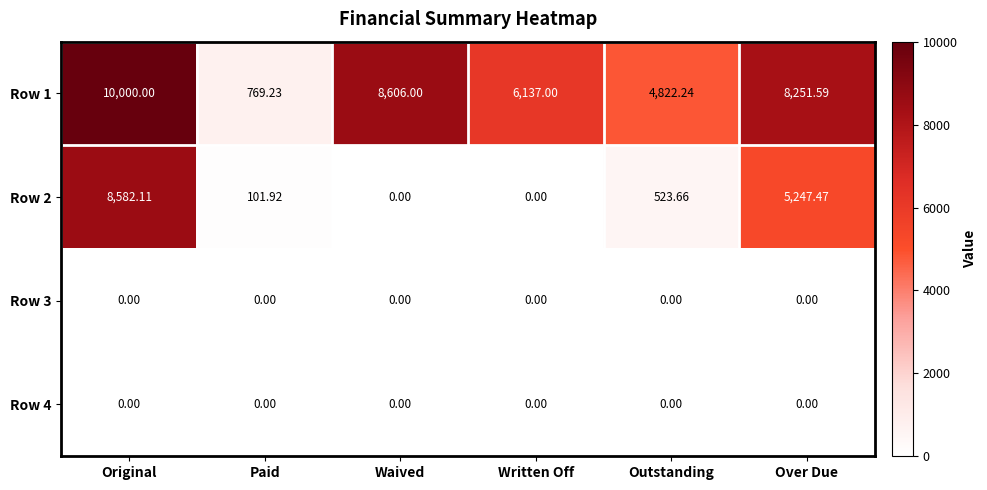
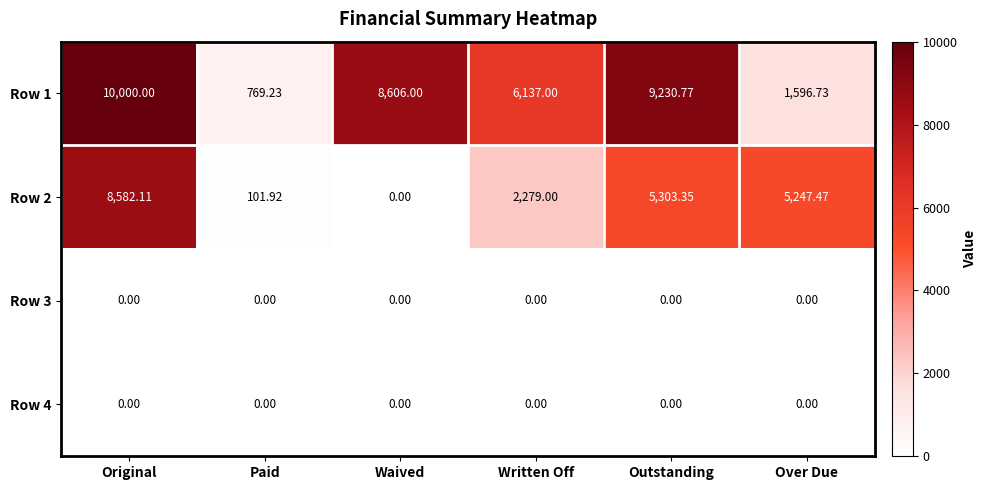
  {
    "Row 1": {
      "Original": "10,000.00",
      "Paid": "769.23",
      "Waived": "8,606.00",
      "Written Off": "6,137.00",
-     "Outstanding": "4,822.24",
-     "Over Due": "8,251.59"
+     "Outstanding": "9,230.77",
+     "Over Due": "1,596.73"
    },
    "Row 2": {
      "Original": "8,582.11",
      "Paid": "101.92",
      "Waived": "0.00",
-     "Written Off": "0.00",
-     "Outstanding": "523.66",
+     "Written Off": "2,279.00",
+     "Outstanding": "5,303.35",
      "Over Due": "5,247.47"
    },
    "Row 3": {
      "Original": "0.00",
      "Paid": "0.00",
      "Waived": "0.00",
      "Written Off": "0.00",
      "Outstanding": "0.00",
      "Over Due": "0.00"
    },
    "Row 4": {
      "Original": "0.00",
      "Paid": "0.00",
      "Waived": "0.00",
      "Written Off": "0.00",
      "Outstanding": "0.00",
      "Over Due": "0.00"
    }
  }
